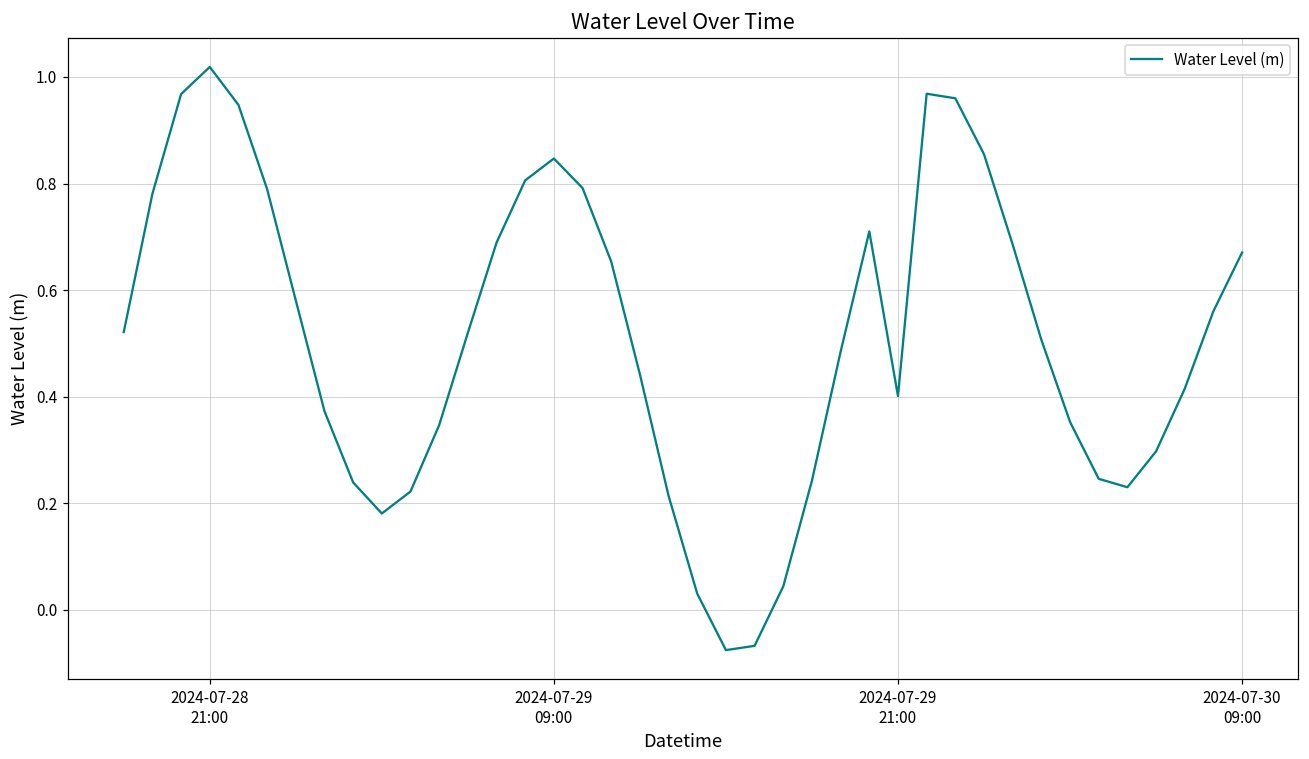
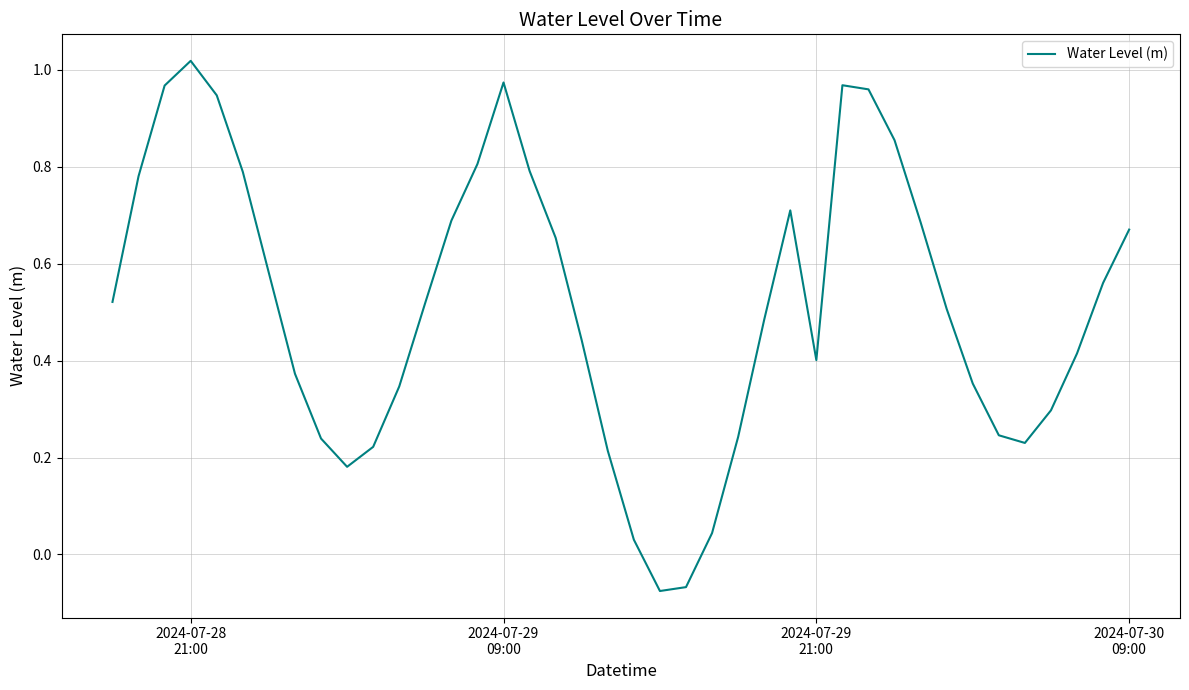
  {
    "2024-07-28 21:00": 1.02,
-   "2024-07-29 09:00": 0.85,
+   "2024-07-29 09:00": 0.97,
    "2024-07-29 21:00": 0.40,
    "2024-07-30 09:00": 0.67
  }
